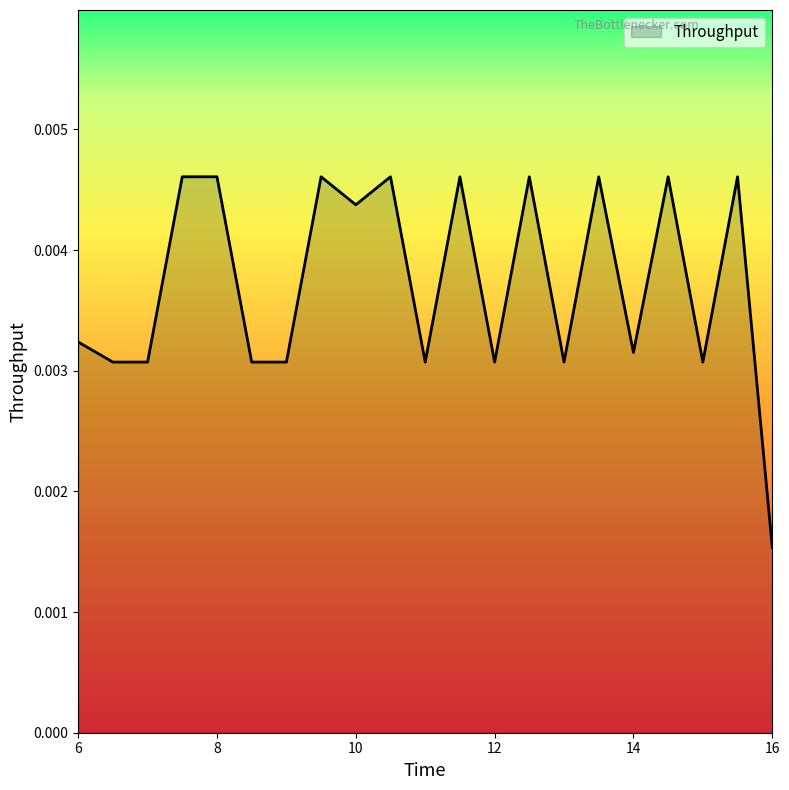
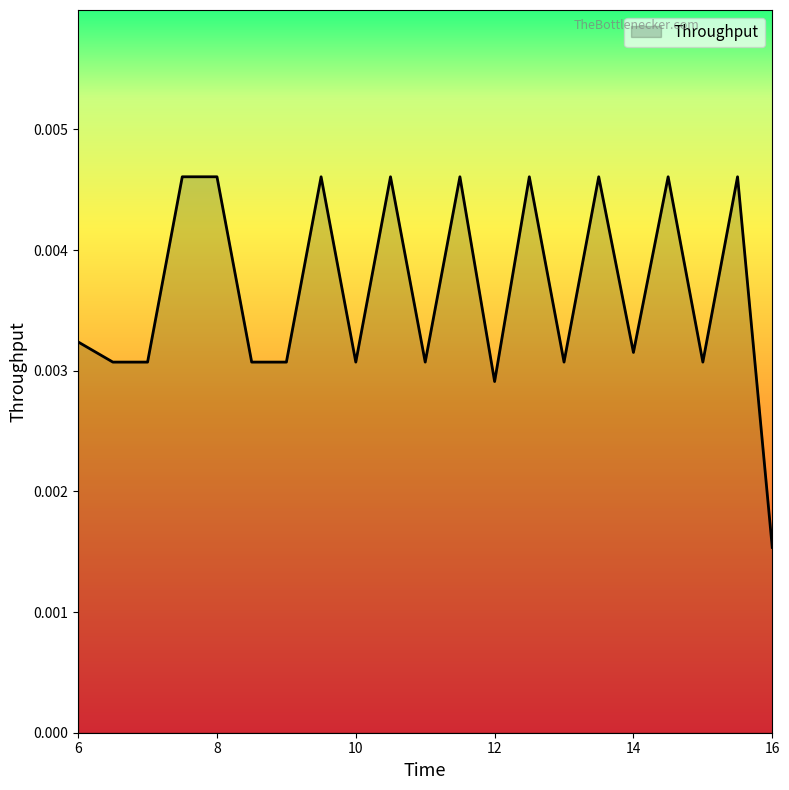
  {
    "6": 0.00324,
    "8": 0.00461,
-   "10": 0.00438,
-   "12": 0.00307,
+   "10": 0.00307,
+   "12": 0.00291,
    "14": 0.00315,
    "16": 0.00154
  }
